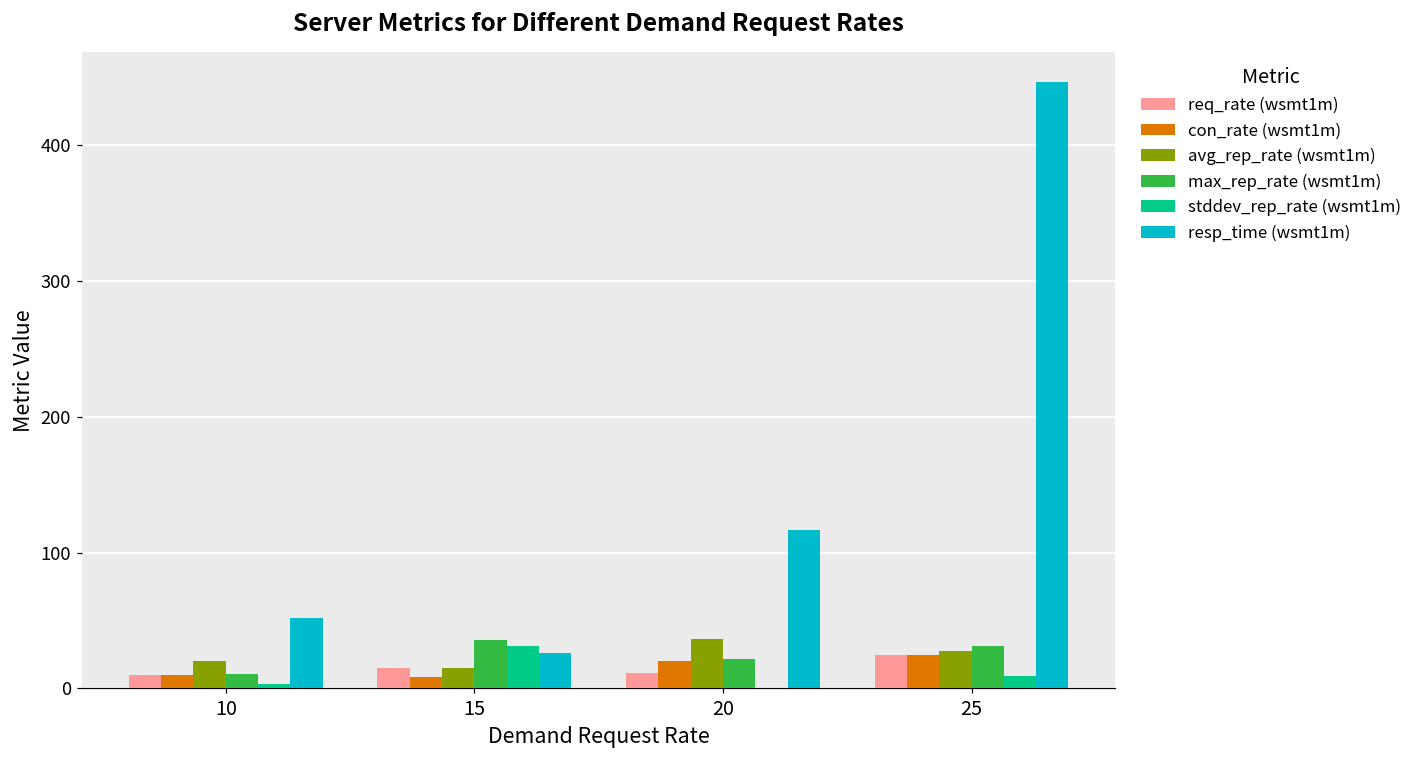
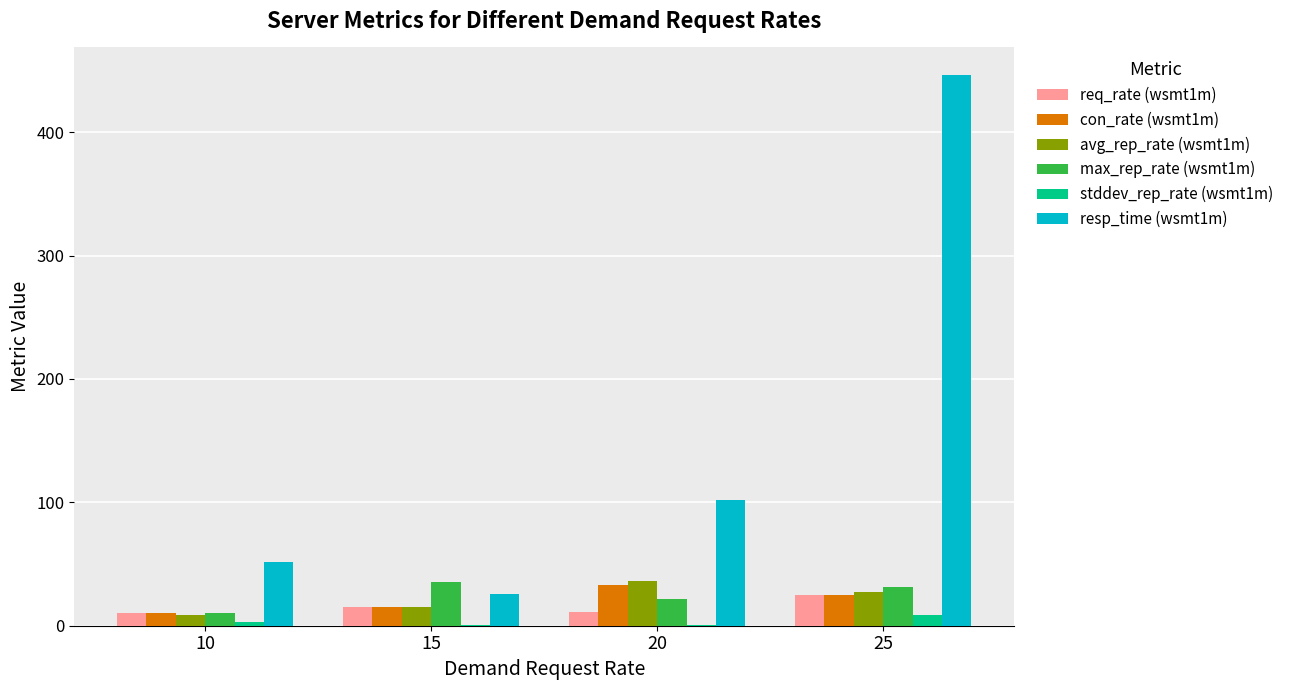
  {
    "req_rate (wsmt1m)": {
      "10": 10,
      "15": 15,
      "20": 12,
      "25": 25
    },
    "con_rate (wsmt1m)": {
      "10": 10,
-     "15": 8,
-     "20": 20,
+     "15": 15,
+     "20": 33,
      "25": 25
    },
    "avg_rep_rate (wsmt1m)": {
-     "10": 20,
+     "10": 9,
      "15": 15,
      "20": 36,
      "25": 27
    },
    "max_rep_rate (wsmt1m)": {
      "10": 10,
      "15": 36,
      "20": 22,
      "25": 31
    },
    "stddev_rep_rate (wsmt1m)": {
      "10": 3,
-     "15": 31,
+     "15": 0,
      "25": 9
    },
    "resp_time (wsmt1m)": {
      "10": 52,
      "15": 26,
-     "20": 116,
+     "20": 102,
      "25": 446
    }
  }
